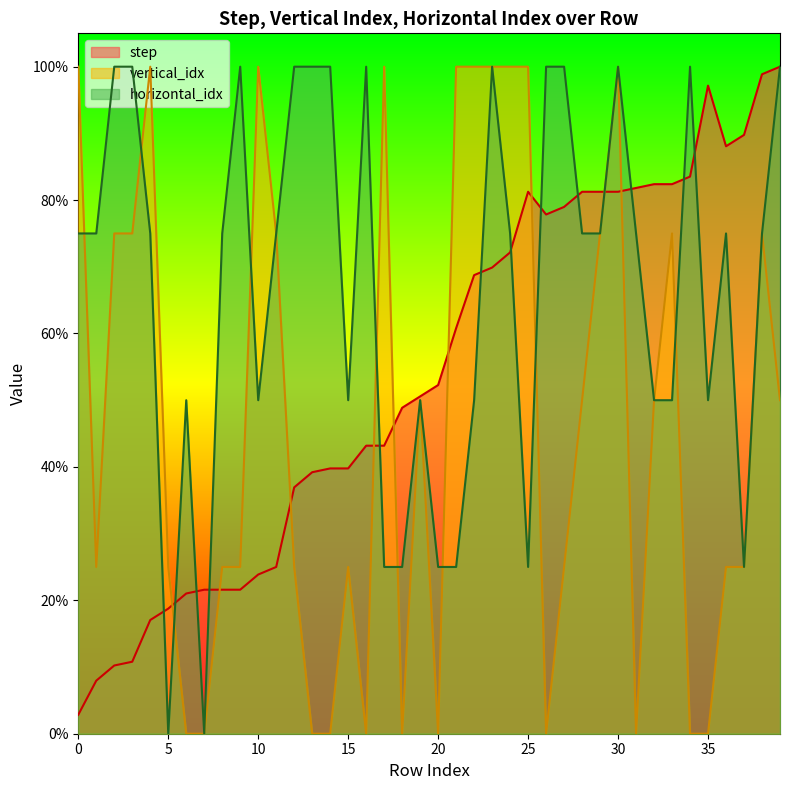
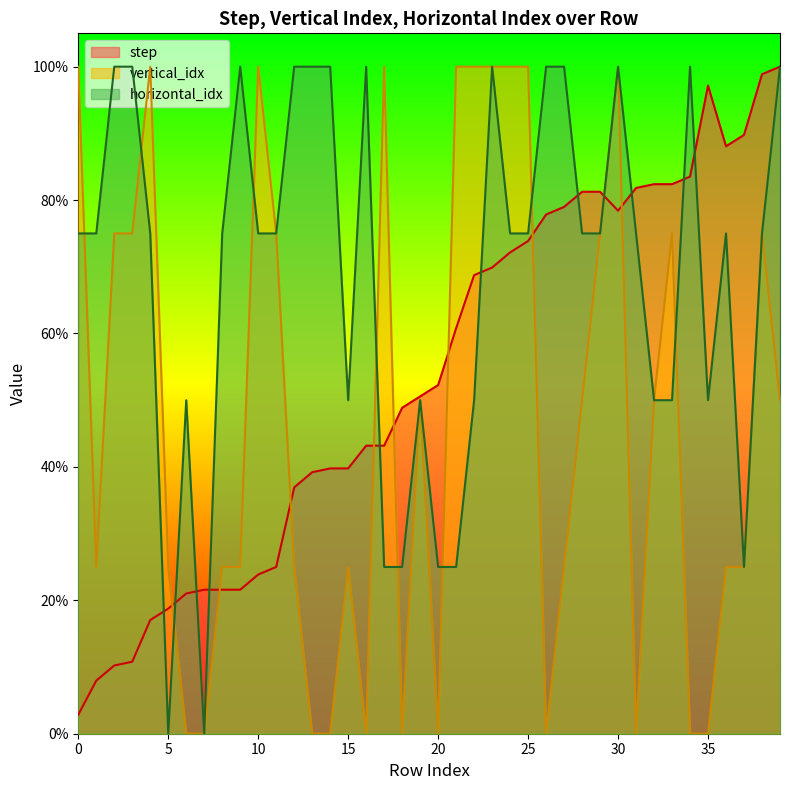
  {
    "step": {
      "0": "3%",
      "5": "19%",
      "10": "24%",
      "15": "40%",
      "20": "52%",
-     "25": "81%",
-     "30": "81%",
+     "25": "74%",
+     "30": "78%",
      "35": "97%"
    },
    "vertical_idx": {
      "0": "100%",
      "5": "25%",
      "10": "100%",
      "15": "25%",
      "20": "0%",
      "25": "100%",
      "35": "0%"
    },
    "horizontal_idx": {
      "0": "75%",
      "5": "0%",
-     "10": "50%",
+     "10": "75%",
      "15": "50%",
      "20": "25%",
-     "25": "25%",
+     "25": "75%",
      "35": "50%"
    }
  }
